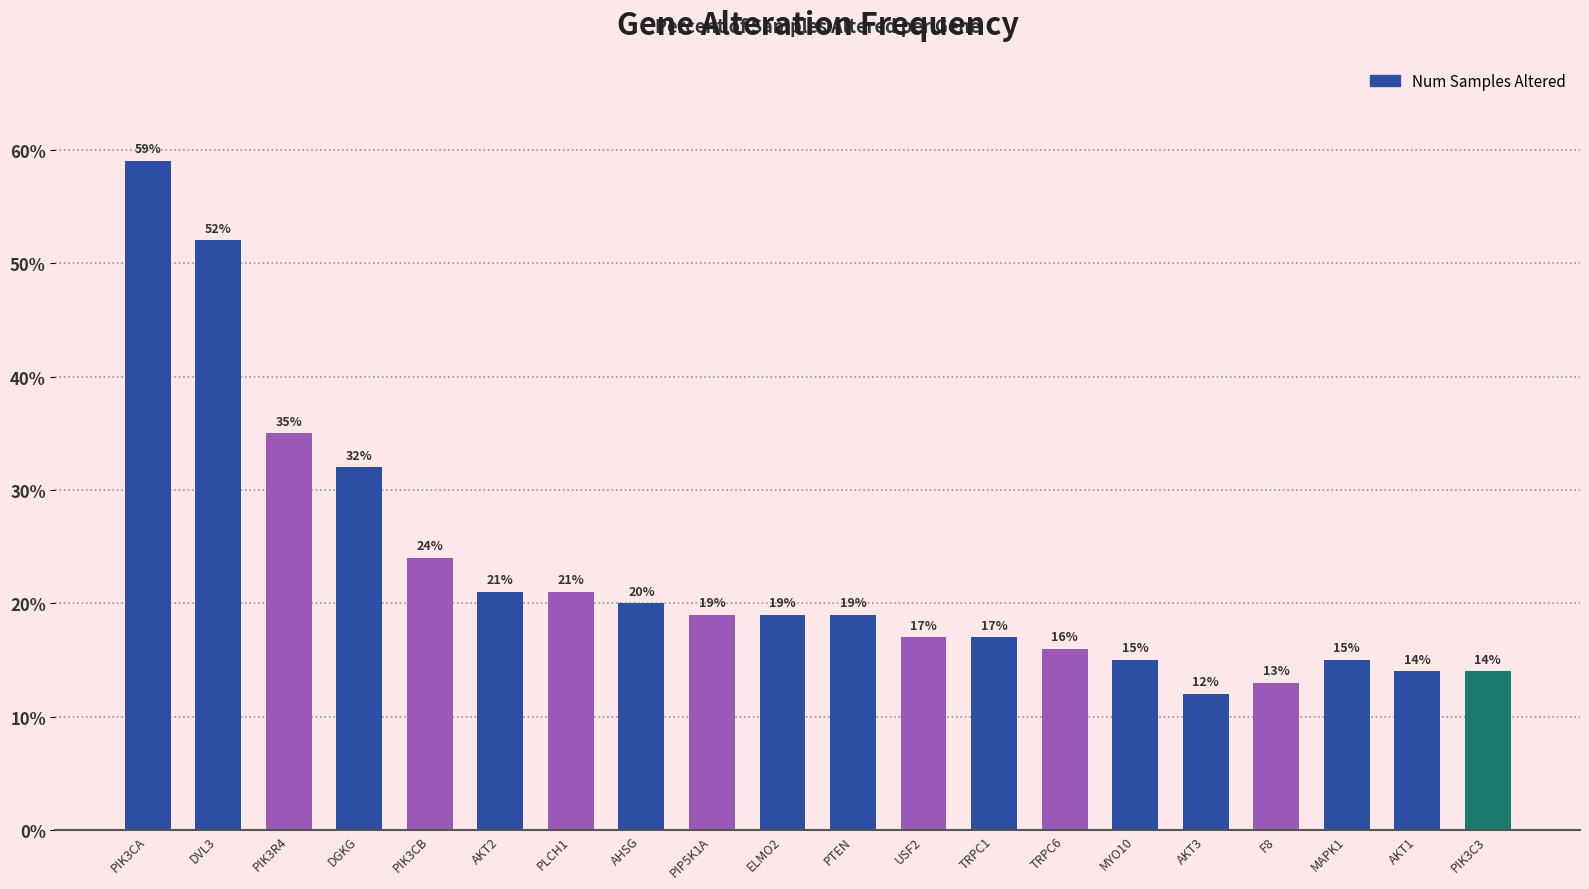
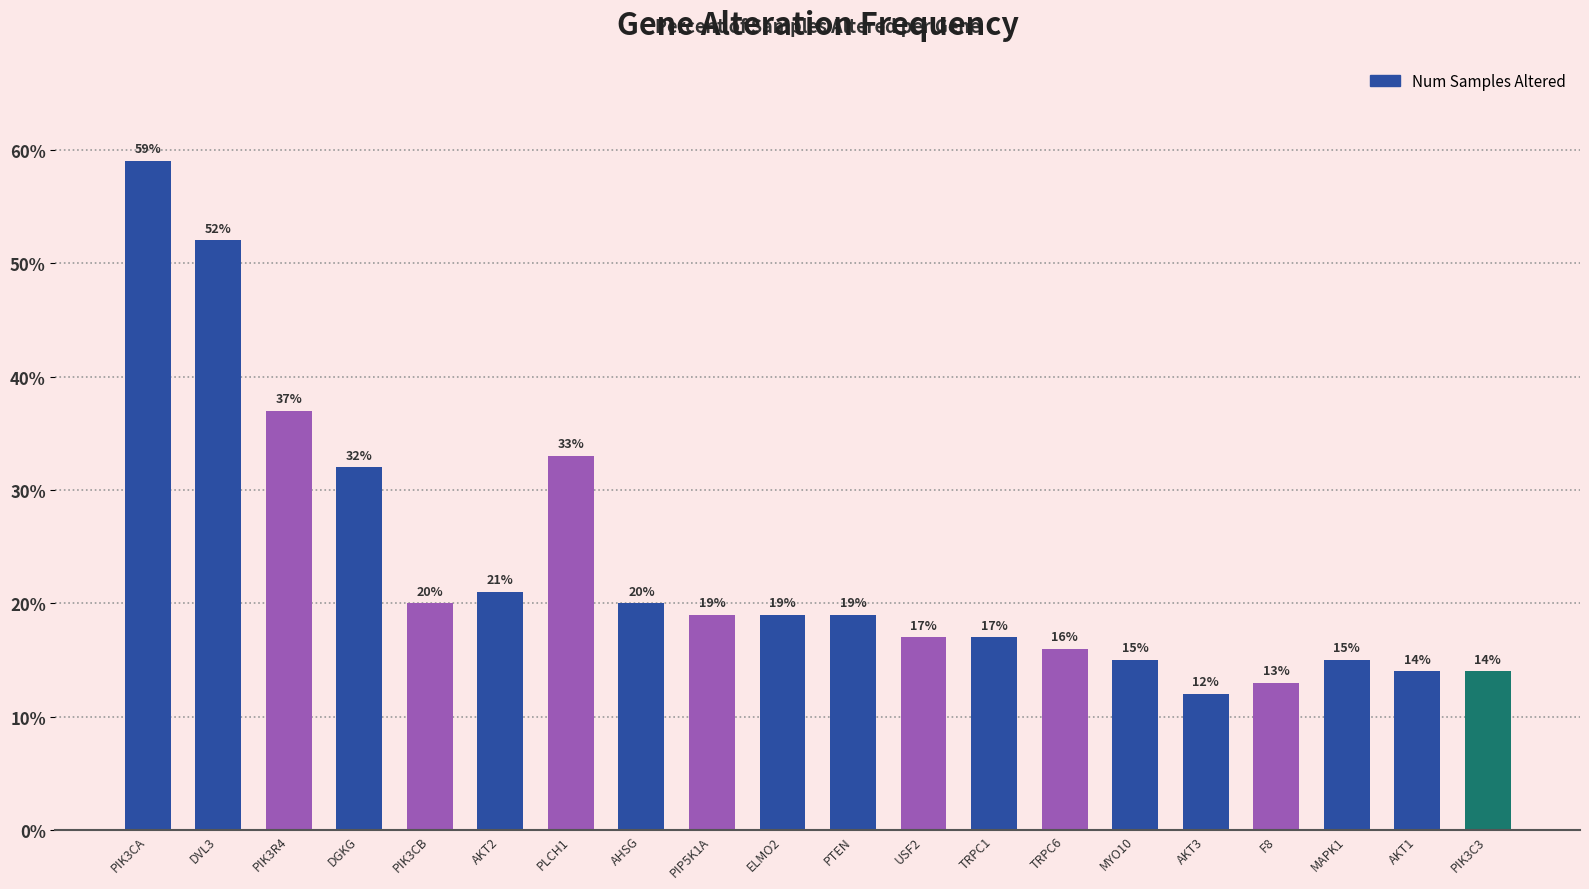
  {
    "PIK3CA": "59%",
    "DVL3": "52%",
-   "PIK3R4": "35%",
+   "PIK3R4": "37%",
    "DGKG": "32%",
-   "PIK3CB": "24%",
+   "PIK3CB": "20%",
    "AKT2": "21%",
-   "PLCH1": "21%",
+   "PLCH1": "33%",
    "AHSG": "20%",
    "PIP5K1A": "19%",
    "ELMO2": "19%",
    "PTEN": "19%",
    "USF2": "17%",
    "TRPC1": "17%",
    "TRPC6": "16%",
    "MYO10": "15%",
    "AKT3": "12%",
    "F8": "13%",
    "MAPK1": "15%",
    "AKT1": "14%",
    "PIK3C3": "14%"
  }
